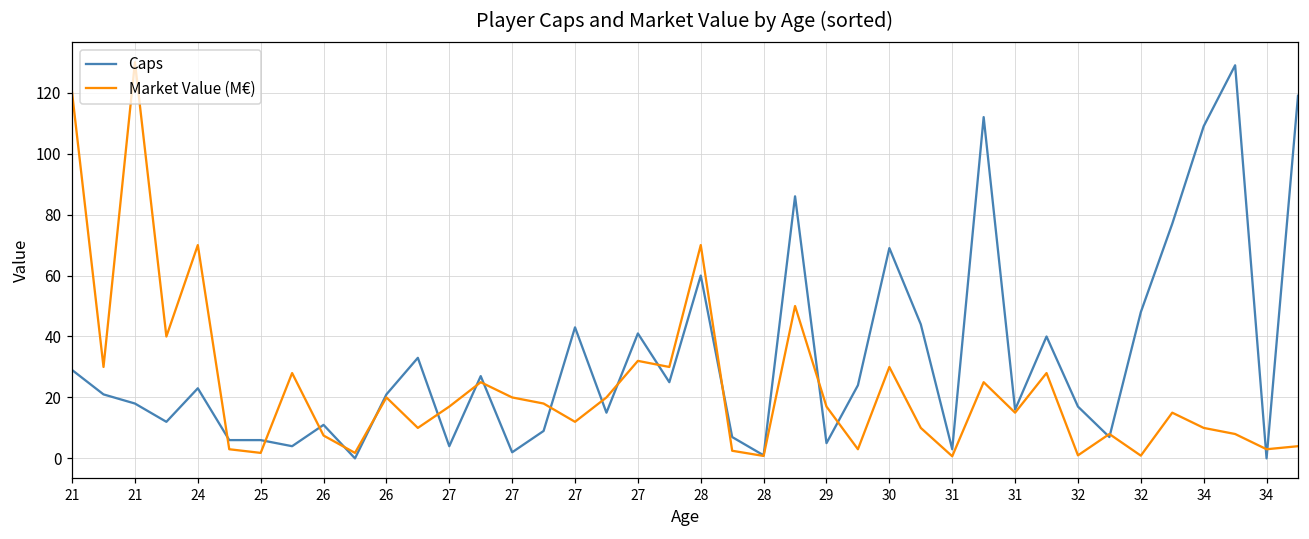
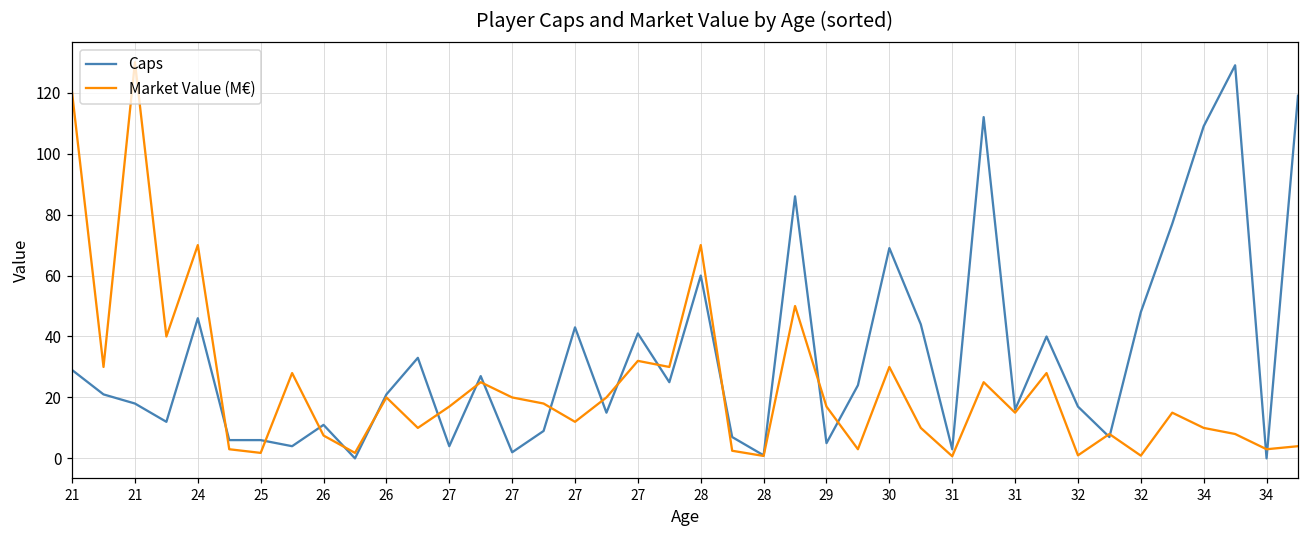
  {
    "Caps": {
-     "24": 23,
+     "24": 46,
      "30": 69
    },
    "Market Value (M€)": {
      "24": 70,
      "30": 30
    }
  }
